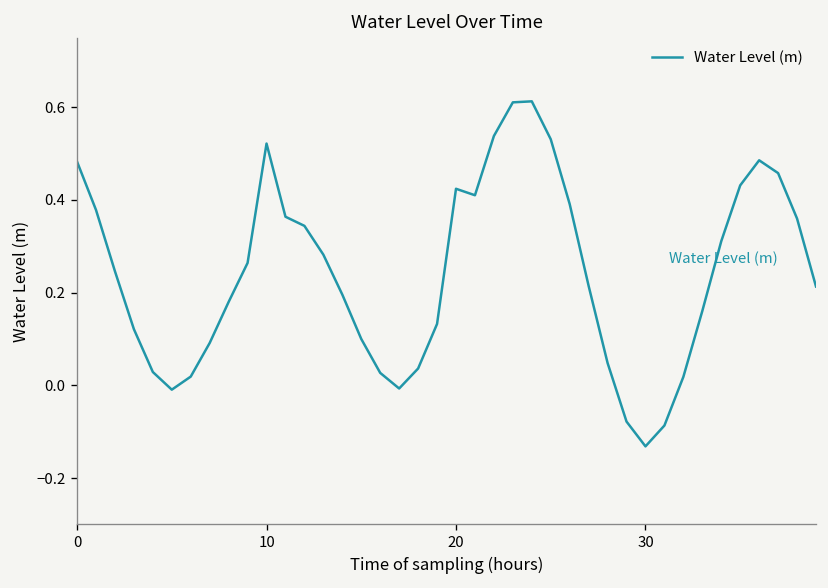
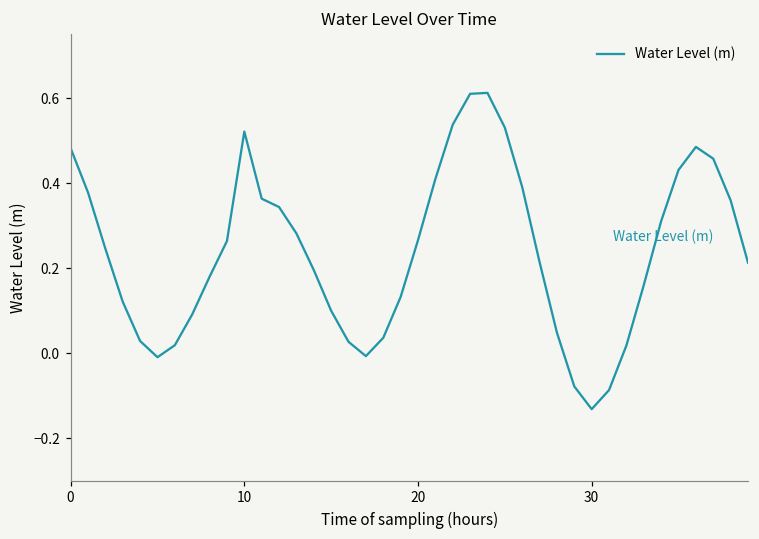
  {
    "0": 0.48,
    "10": 0.52,
-   "20": 0.42,
+   "20": 0.27,
    "30": -0.13
  }
